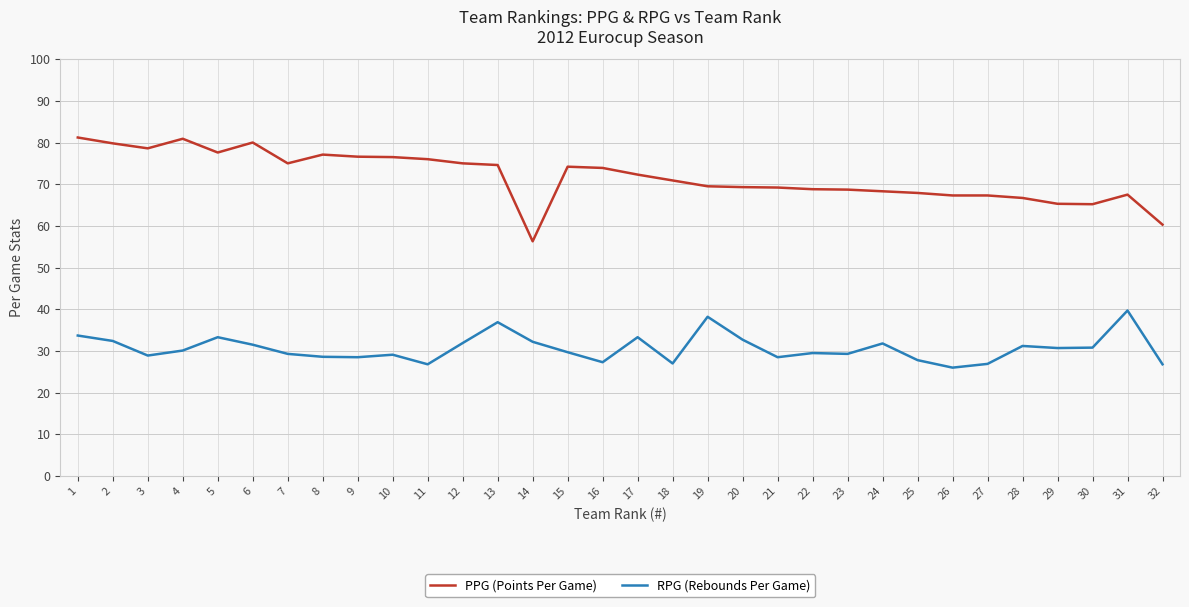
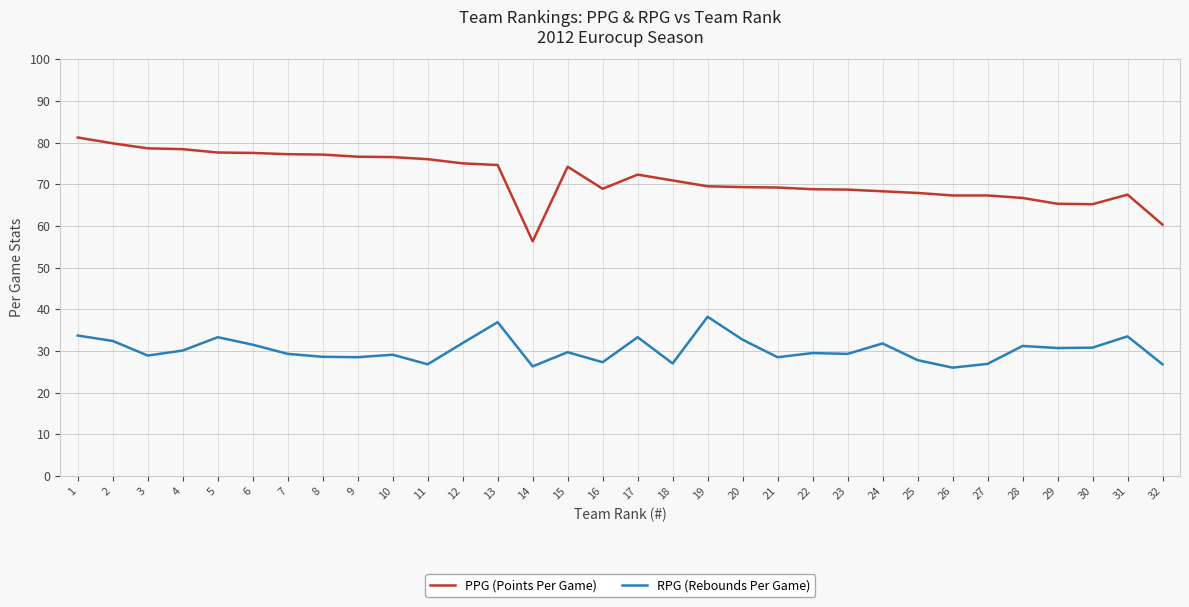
  {
    "PPG (Points Per Game)": {
      "1": 81,
      "2": 80,
      "3": 79,
-     "4": 81,
+     "4": 78,
      "5": 78,
-     "6": 80,
-     "7": 75,
+     "6": 78,
+     "7": 77,
      "8": 77,
      "9": 77,
      "10": 77,
      "11": 76,
      "12": 75,
      "13": 75,
      "14": 56,
      "15": 74,
-     "16": 74,
+     "16": 69,
      "17": 72,
      "18": 71,
      "19": 70,
      "20": 69,
      "21": 69,
      "22": 69,
      "23": 69,
      "24": 68,
      "25": 68,
      "26": 67,
      "27": 67,
      "28": 67,
      "29": 65,
      "30": 65,
      "31": 68,
      "32": 60
    },
    "RPG (Rebounds Per Game)": {
      "1": 34,
      "2": 32,
      "3": 29,
      "4": 30,
      "5": 33,
      "6": 32,
      "7": 29,
      "8": 29,
      "9": 29,
      "10": 29,
      "11": 27,
      "12": 32,
      "13": 37,
-     "14": 32,
+     "14": 26,
      "15": 30,
      "16": 27,
      "17": 33,
      "18": 27,
      "19": 38,
      "20": 33,
      "21": 29,
      "22": 30,
      "23": 29,
      "24": 32,
      "25": 28,
      "26": 26,
      "27": 27,
      "28": 31,
      "29": 31,
      "30": 31,
-     "31": 40,
+     "31": 34,
      "32": 27
    }
  }
